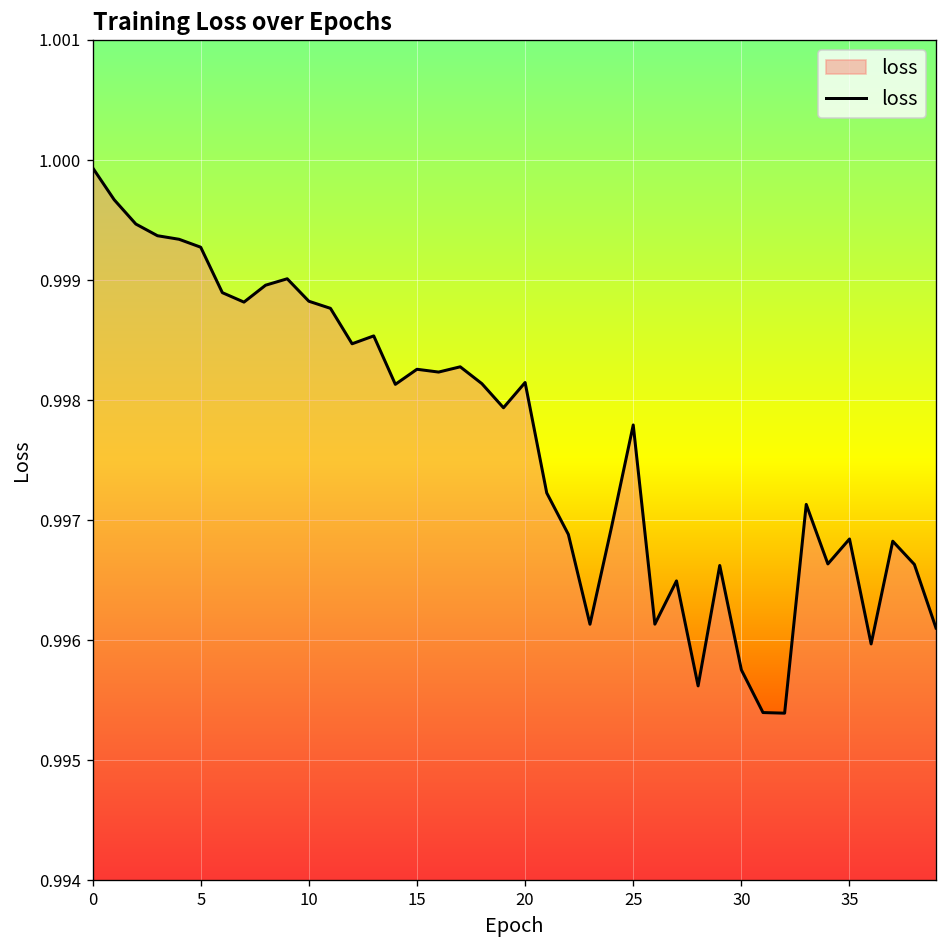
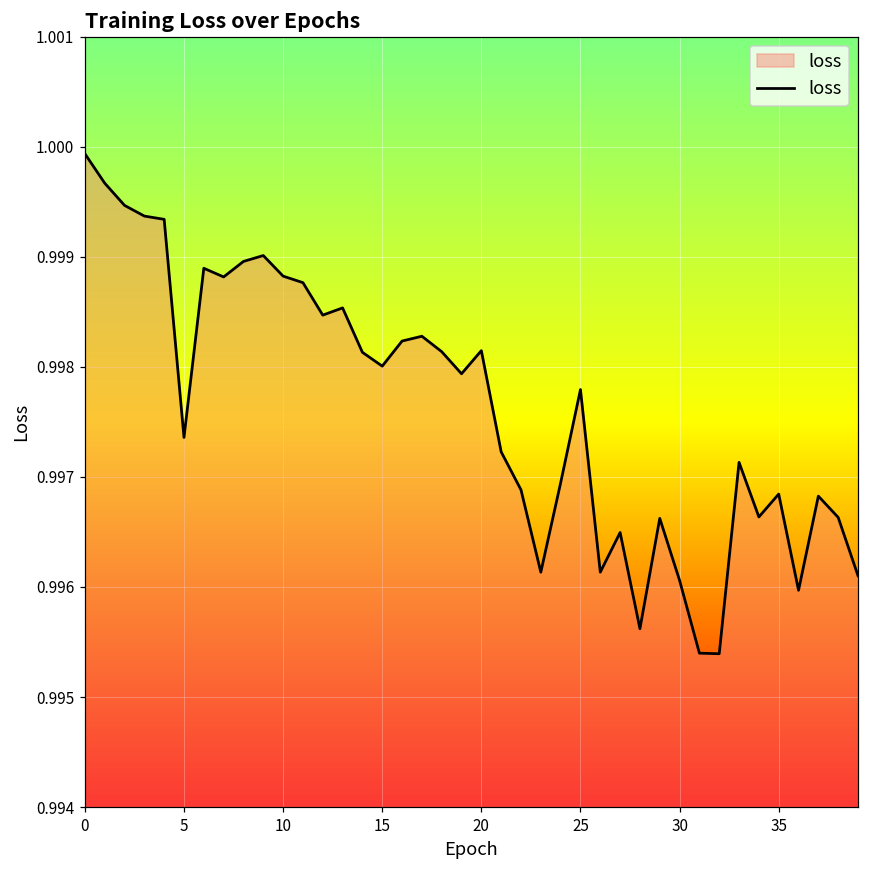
  {
    "0": 0.99994,
-   "5": 0.99927,
+   "5": 0.99736,
    "10": 0.99882,
-   "15": 0.99826,
+   "15": 0.99801,
    "20": 0.99815,
    "25": 0.99779,
-   "30": 0.99575,
+   "30": 0.99606,
    "35": 0.99684
  }
